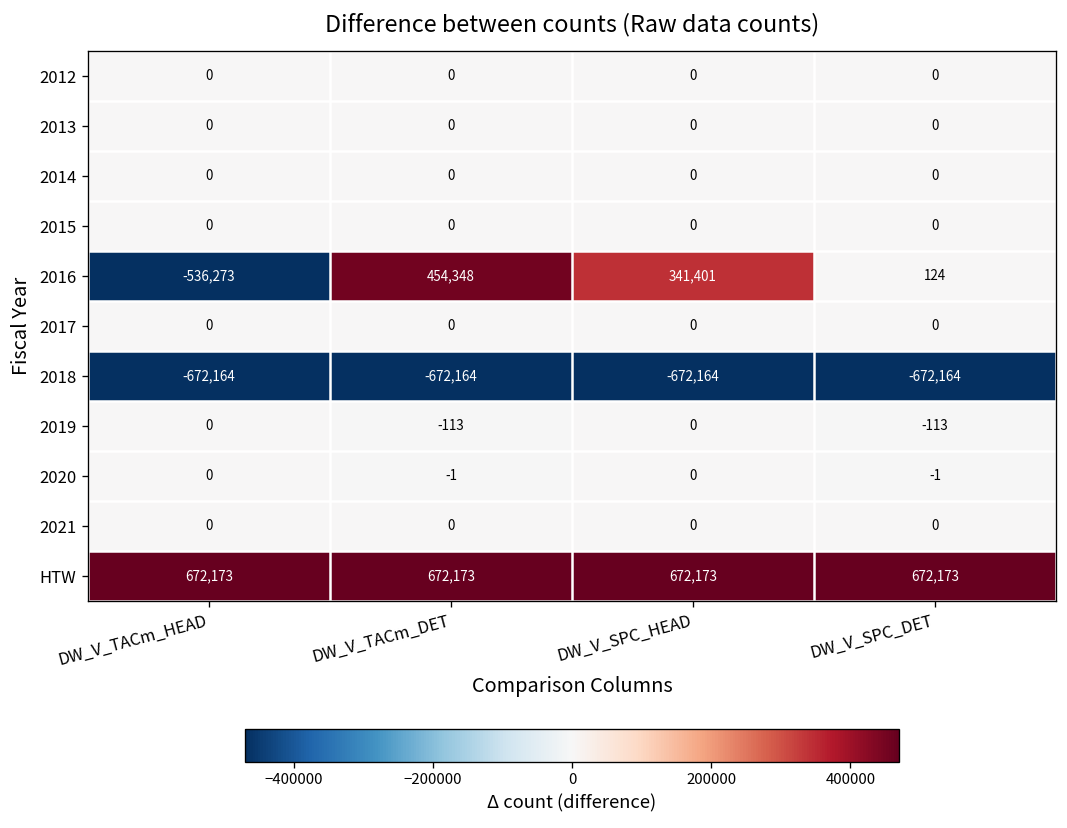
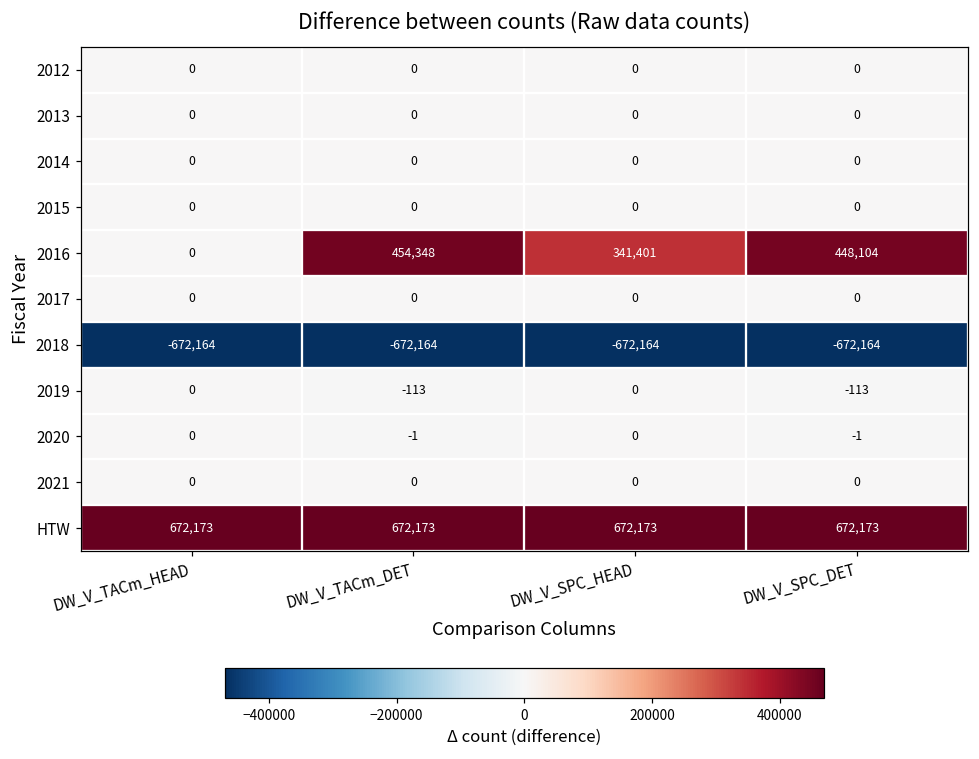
  {
    "2012": {
      "DW_V_TACm_HEAD": "0",
      "DW_V_TACm_DET": "0",
      "DW_V_SPC_HEAD": "0",
      "DW_V_SPC_DET": "0"
    },
    "2013": {
      "DW_V_TACm_HEAD": "0",
      "DW_V_TACm_DET": "0",
      "DW_V_SPC_HEAD": "0",
      "DW_V_SPC_DET": "0"
    },
    "2014": {
      "DW_V_TACm_HEAD": "0",
      "DW_V_TACm_DET": "0",
      "DW_V_SPC_HEAD": "0",
      "DW_V_SPC_DET": "0"
    },
    "2015": {
      "DW_V_TACm_HEAD": "0",
      "DW_V_TACm_DET": "0",
      "DW_V_SPC_HEAD": "0",
      "DW_V_SPC_DET": "0"
    },
    "2016": {
-     "DW_V_TACm_HEAD": "-536,273",
+     "DW_V_TACm_HEAD": "0",
      "DW_V_TACm_DET": "454,348",
      "DW_V_SPC_HEAD": "341,401",
-     "DW_V_SPC_DET": "124"
+     "DW_V_SPC_DET": "448,104"
    },
    "2017": {
      "DW_V_TACm_HEAD": "0",
      "DW_V_TACm_DET": "0",
      "DW_V_SPC_HEAD": "0",
      "DW_V_SPC_DET": "0"
    },
    "2018": {
      "DW_V_TACm_HEAD": "-672,164",
      "DW_V_TACm_DET": "-672,164",
      "DW_V_SPC_HEAD": "-672,164",
      "DW_V_SPC_DET": "-672,164"
    },
    "2019": {
      "DW_V_TACm_HEAD": "0",
      "DW_V_TACm_DET": "-113",
      "DW_V_SPC_HEAD": "0",
      "DW_V_SPC_DET": "-113"
    },
    "2020": {
      "DW_V_TACm_HEAD": "0",
      "DW_V_TACm_DET": "-1",
      "DW_V_SPC_HEAD": "0",
      "DW_V_SPC_DET": "-1"
    },
    "2021": {
      "DW_V_TACm_HEAD": "0",
      "DW_V_TACm_DET": "0",
      "DW_V_SPC_HEAD": "0",
      "DW_V_SPC_DET": "0"
    },
    "HTW": {
      "DW_V_TACm_HEAD": "672,173",
      "DW_V_TACm_DET": "672,173",
      "DW_V_SPC_HEAD": "672,173",
      "DW_V_SPC_DET": "672,173"
    }
  }
